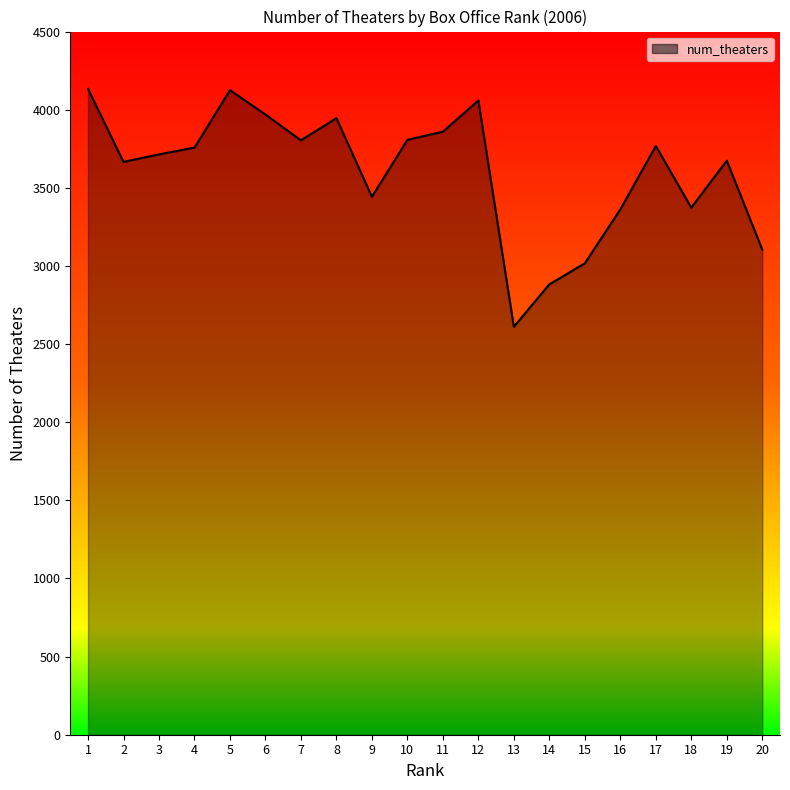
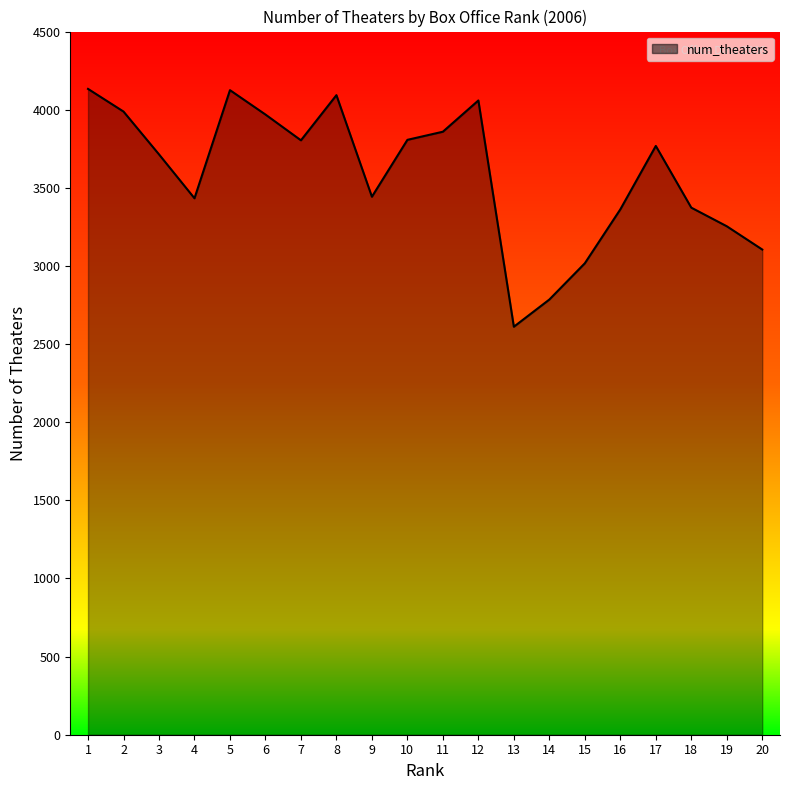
  {
    "1": 4130,
-   "2": 3670,
+   "2": 3990,
    "3": 3710,
-   "4": 3760,
+   "4": 3430,
    "5": 4130,
    "6": 3970,
    "7": 3800,
-   "8": 3950,
+   "8": 4090,
    "9": 3440,
    "10": 3810,
    "11": 3860,
    "12": 4060,
    "13": 2610,
-   "14": 2880,
+   "14": 2790,
    "15": 3020,
    "16": 3360,
    "17": 3770,
    "18": 3370,
-   "19": 3670,
+   "19": 3250,
    "20": 3110
  }
